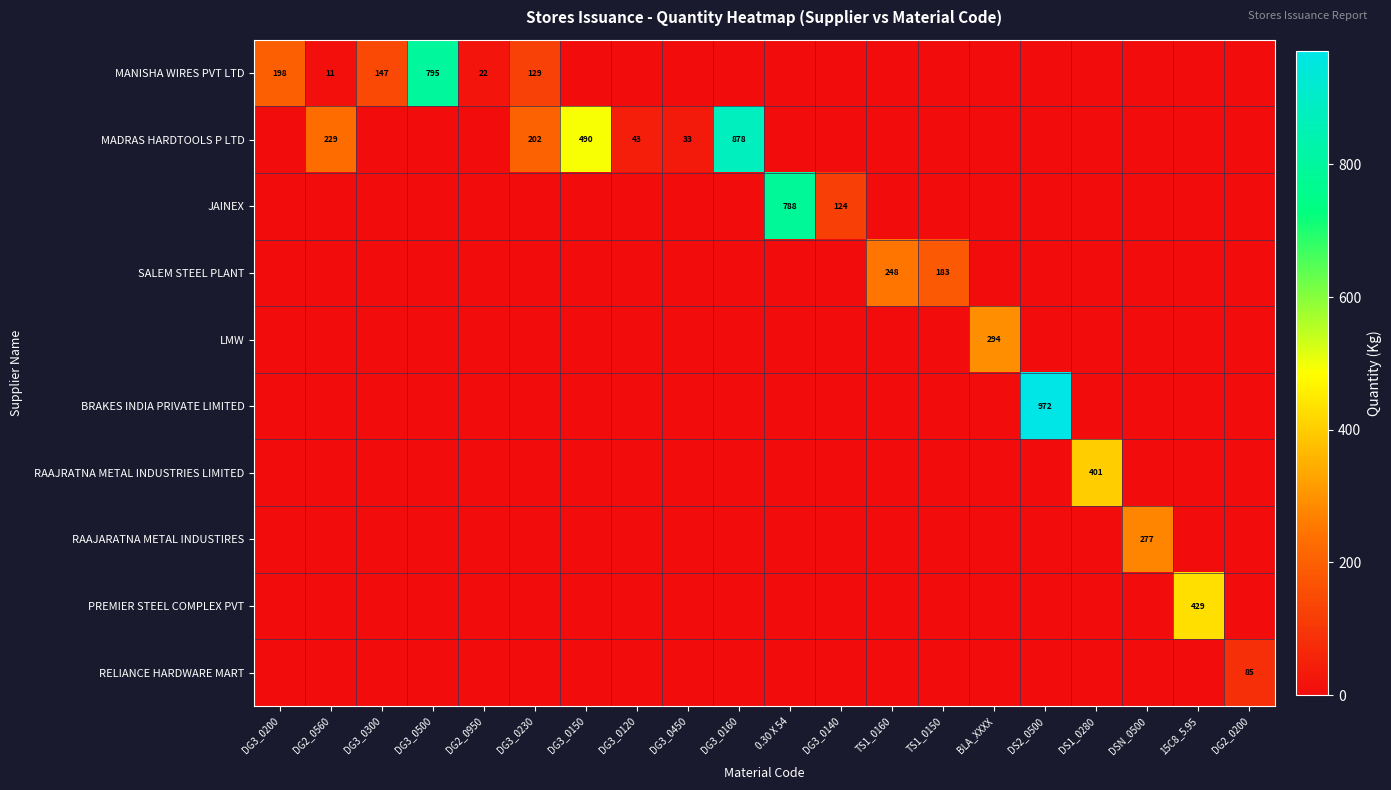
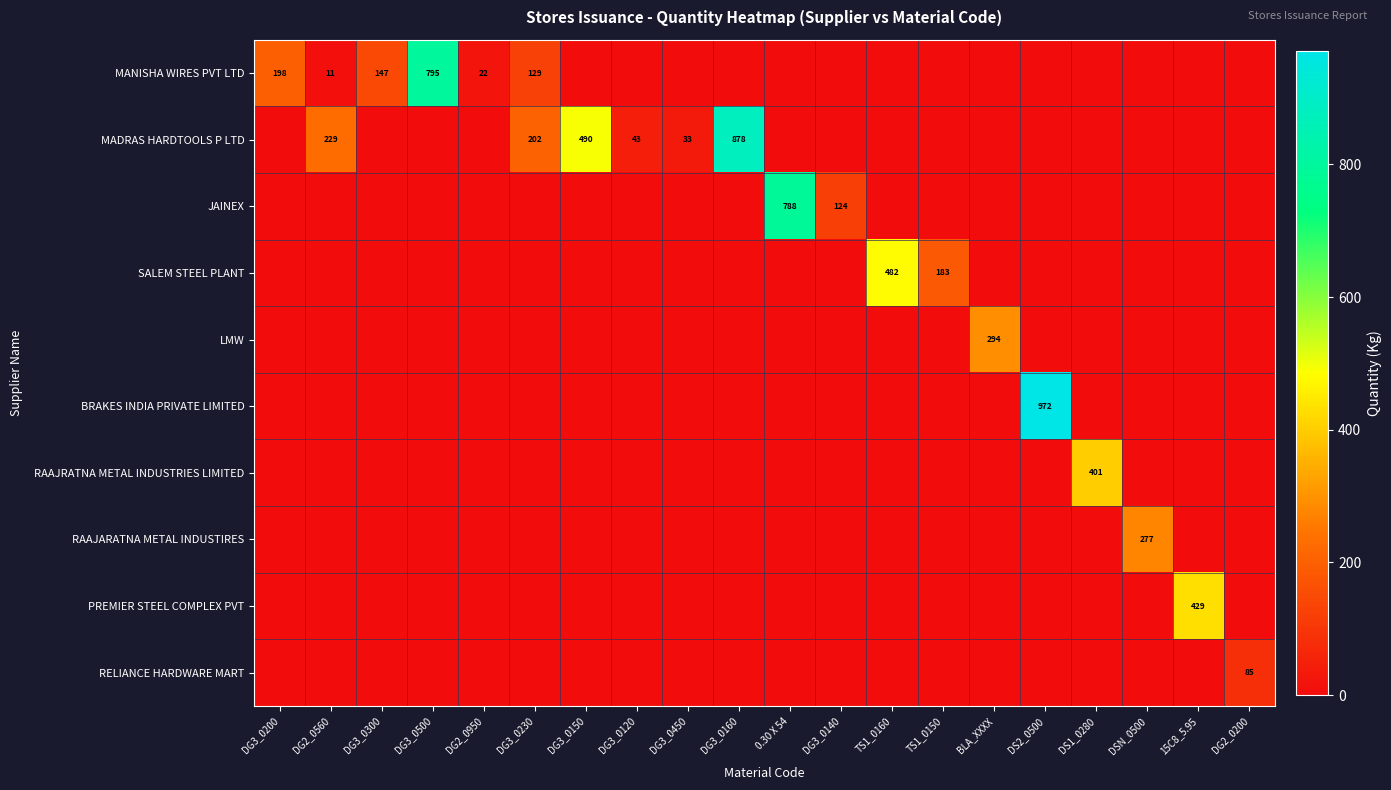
  {
    "MANISHA WIRES PVT LTD": {
      "DG3_0200": 198,
      "DG2_0560": 11,
      "DG3_0300": 147,
      "DG3_0500": 795,
      "DG2_0950": 22,
      "DG3_0230": 129
    },
    "MADRAS HARDTOOLS P LTD": {
      "DG2_0560": 229,
      "DG3_0230": 202,
      "DG3_0150": 490,
      "DG3_0120": 43,
      "DG3_0450": 33,
      "DG3_0160": 878
    },
    "JAINEX": {
      "0.30 X 54": 788,
      "DG3_0140": 124
    },
    "SALEM STEEL PLANT": {
-     "TS1_0160": 248,
+     "TS1_0160": 482,
      "TS1_0150": 183
    },
    "LMW": {
      "BLA_XXXX": 294
    },
    "BRAKES INDIA PRIVATE LIMITED": {
      "DS2_0500": 972
    },
    "RAAJRATNA METAL INDUSTRIES LIMITED": {
      "DS1_0280": 401
    },
    "RAAJARATNA METAL INDUSTIRES": {
      "DSN_0500": 277
    },
    "PREMIER STEEL COMPLEX PVT": {
      "15C8_5.95": 429
    },
    "RELIANCE HARDWARE MART": {
      "DG2_0200": 85
    }
  }
